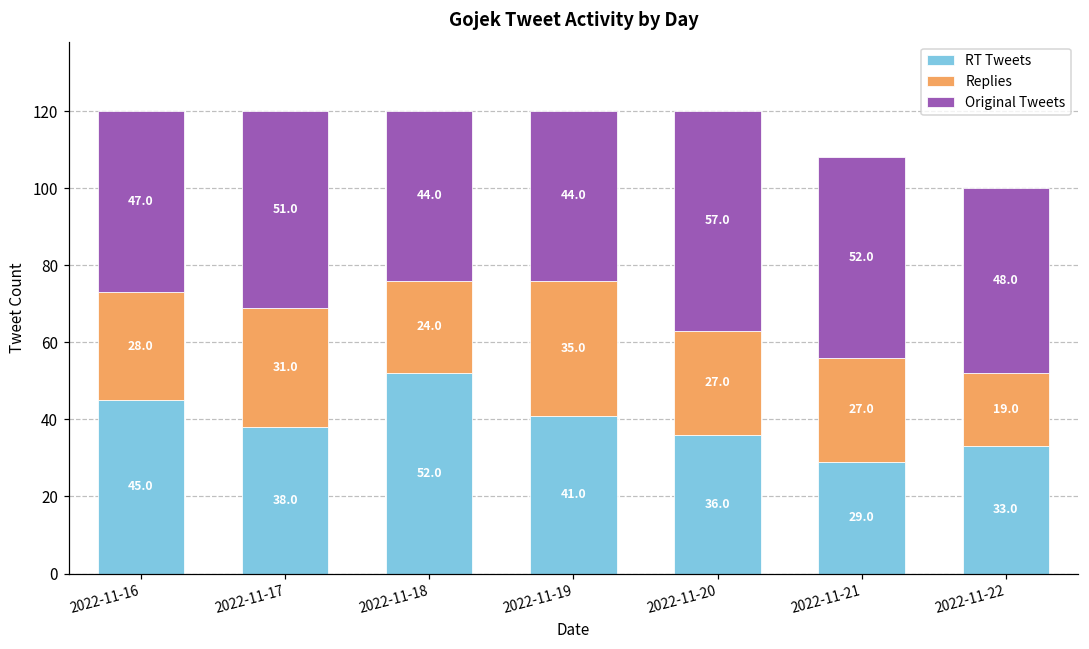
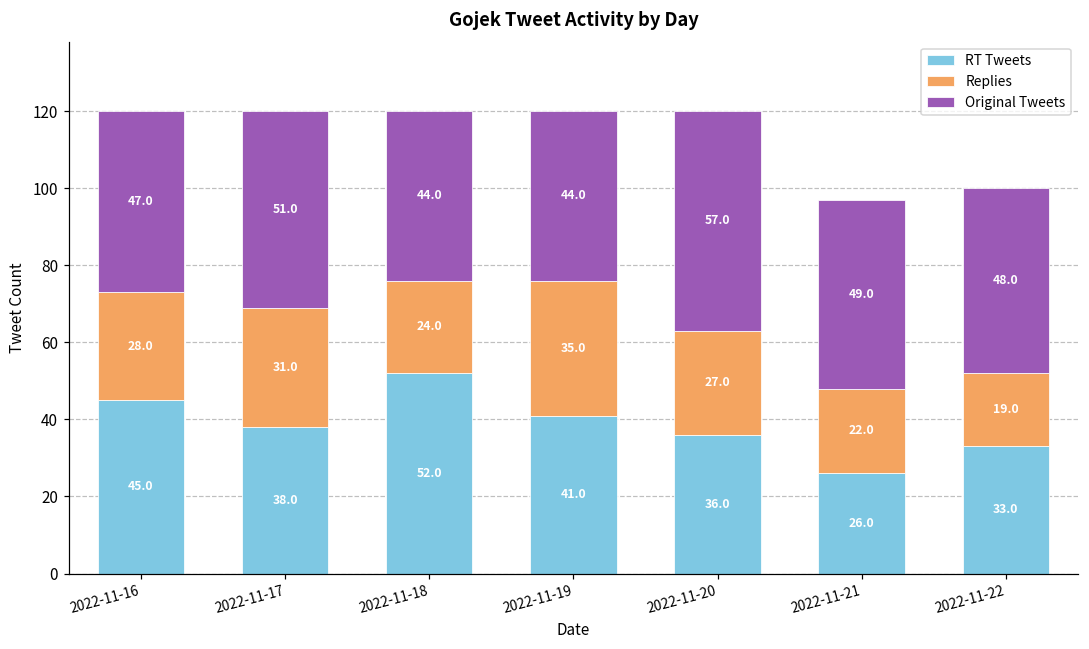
  {
    "RT Tweets": {
      "2022-11-16": 45.0,
      "2022-11-17": 38.0,
      "2022-11-18": 52.0,
      "2022-11-19": 41.0,
      "2022-11-20": 36.0,
-     "2022-11-21": 29.0,
+     "2022-11-21": 26.0,
      "2022-11-22": 33.0
    },
    "Replies": {
      "2022-11-16": 28.0,
      "2022-11-17": 31.0,
      "2022-11-18": 24.0,
      "2022-11-19": 35.0,
      "2022-11-20": 27.0,
-     "2022-11-21": 27.0,
+     "2022-11-21": 22.0,
      "2022-11-22": 19.0
    },
    "Original Tweets": {
      "2022-11-16": 47.0,
      "2022-11-17": 51.0,
      "2022-11-18": 44.0,
      "2022-11-19": 44.0,
      "2022-11-20": 57.0,
-     "2022-11-21": 52.0,
+     "2022-11-21": 49.0,
      "2022-11-22": 48.0
    }
  }
